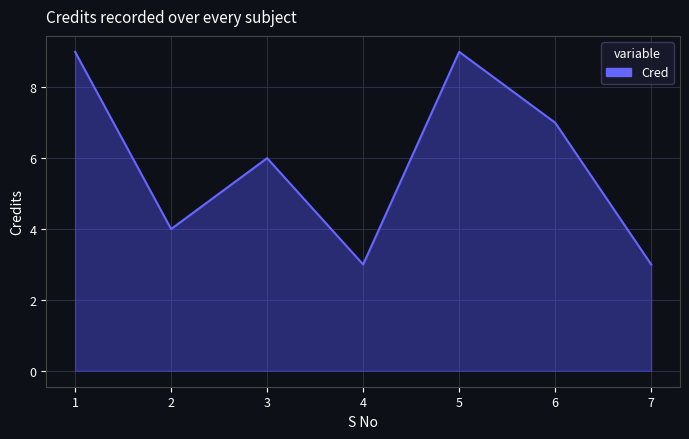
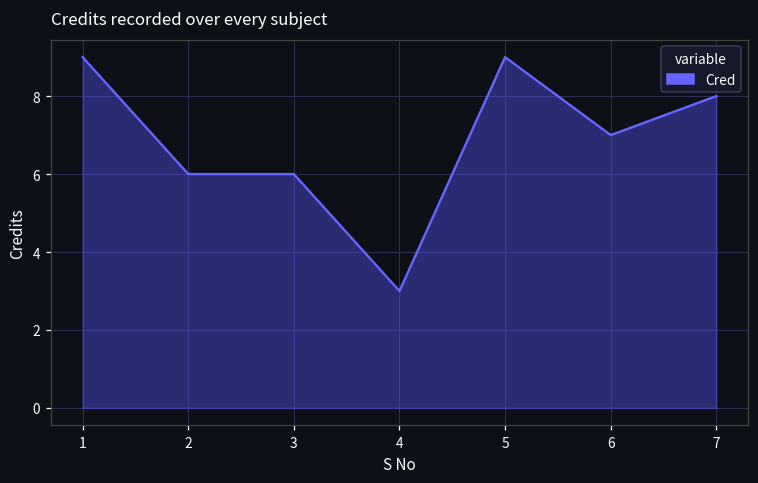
  {
    "1": 9,
-   "2": 4,
+   "2": 6,
    "3": 6,
    "4": 3,
    "5": 9,
    "6": 7,
-   "7": 3
+   "7": 8
  }
